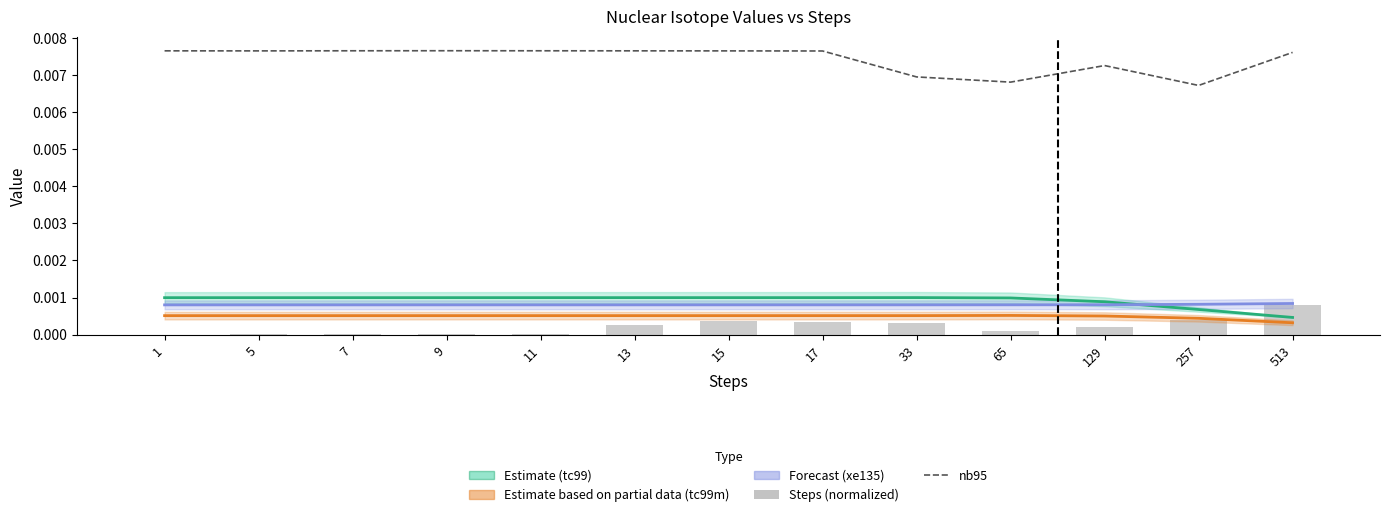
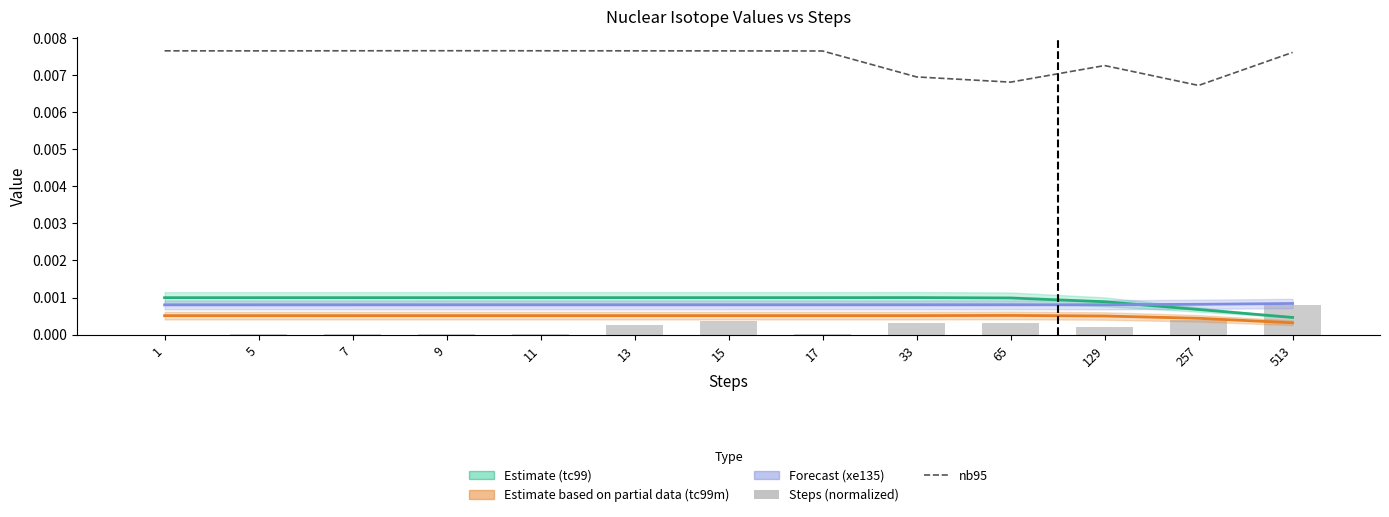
  {
    "Steps (normalized)": {
      "13": 0.0002,
      "15": 0.0004,
-     "17": 0.0003,
+     "17": 0.0000,
      "33": 0.0003,
-     "65": 0.0001,
+     "65": 0.0003,
      "129": 0.0002,
      "257": 0.0004,
      "513": 0.0008
    },
    "nb95": {
      "1": 0.0076,
      "5": 0.0076,
      "7": 0.0077,
      "9": 0.0077,
      "11": 0.0077,
      "13": 0.0076,
      "15": 0.0076,
      "17": 0.0076,
      "33": 0.0069,
      "65": 0.0068,
      "129": 0.0073,
      "257": 0.0067,
      "513": 0.0076
    }
  }
